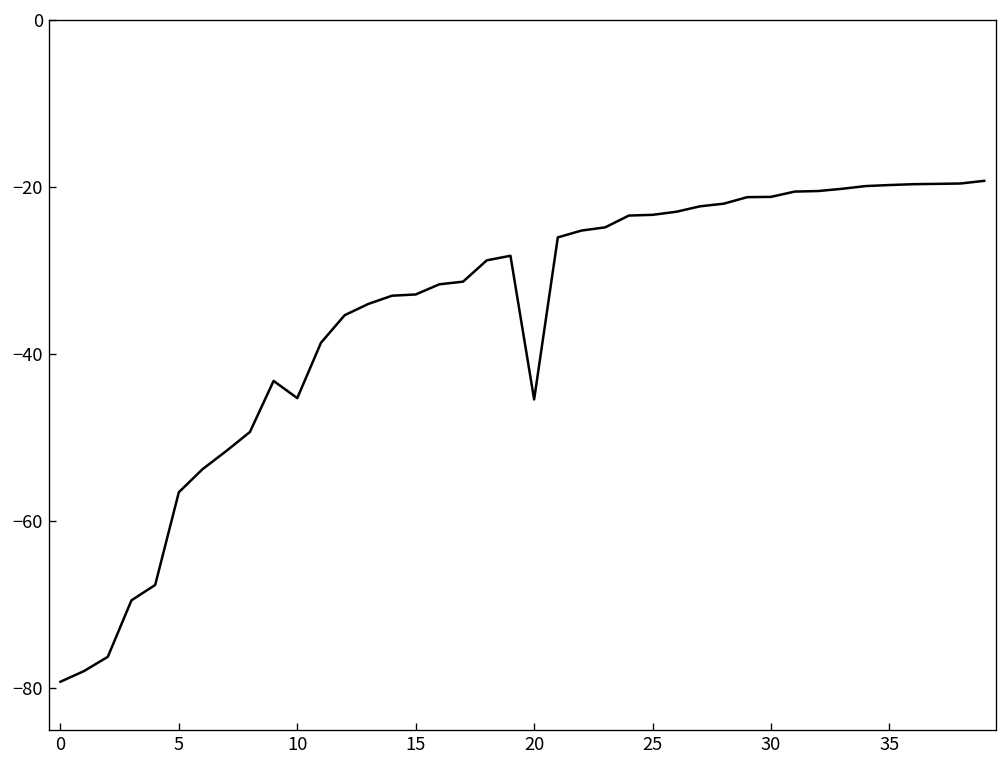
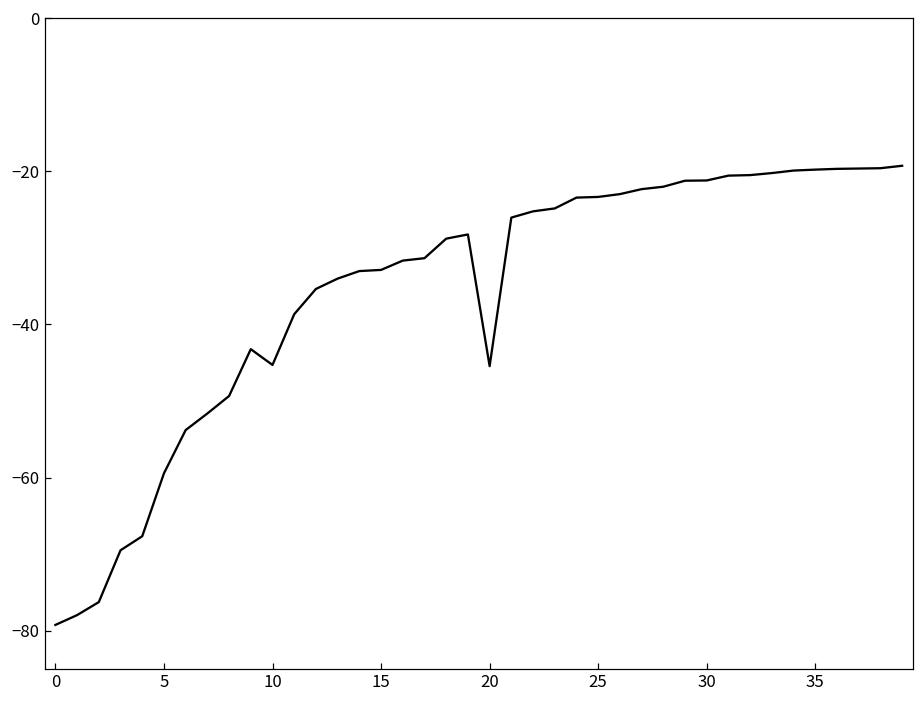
  {
    "0": -79,
-   "5": -57,
+   "5": -59,
    "10": -45,
    "15": -33,
    "20": -45,
    "25": -23,
    "30": -21,
    "35": -20
  }
